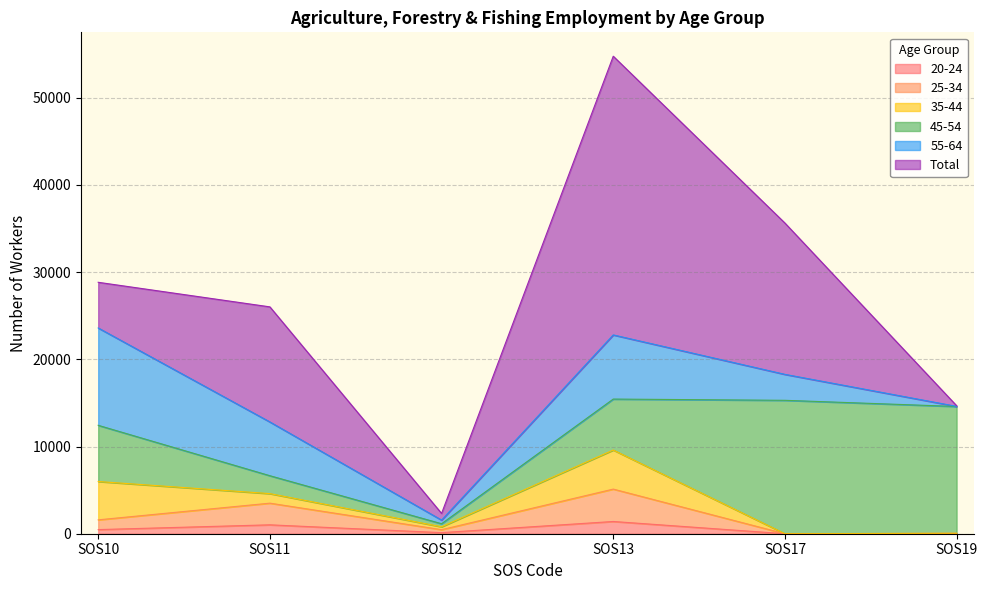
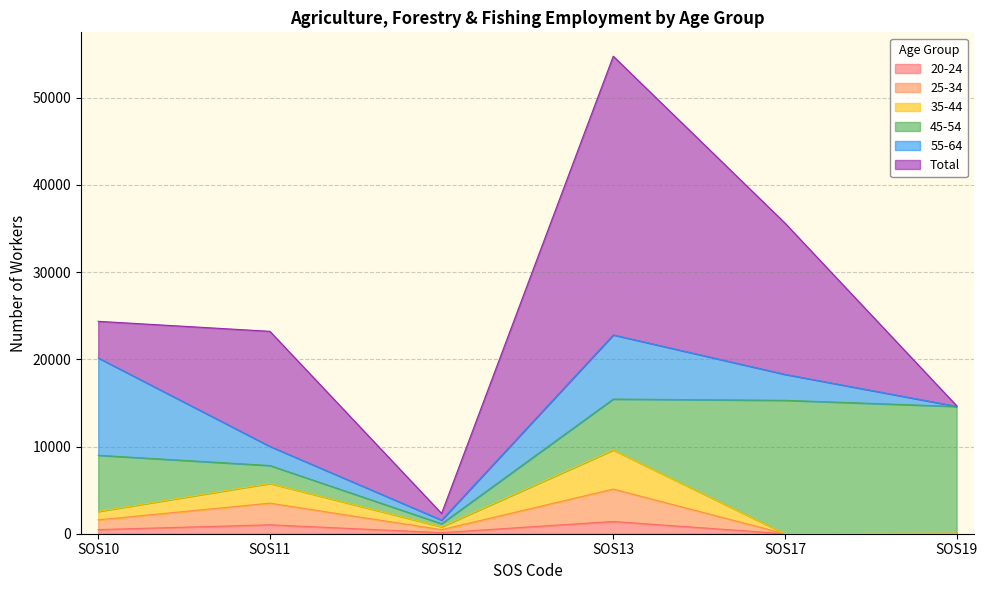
  {
    "35-44": {
-     "SOS10": 4000,
-     "SOS11": 1000,
+     "SOS10": 1000,
+     "SOS11": 2000,
      "SOS12": 0,
      "SOS13": 4000
    },
    "45-54": {
      "SOS10": 6000,
      "SOS11": 2000,
      "SOS12": 0,
      "SOS13": 6000,
      "SOS17": 15000
    },
    "55-64": {
      "SOS10": 11000,
-     "SOS11": 6000,
+     "SOS11": 2000,
      "SOS12": 0,
      "SOS13": 7000,
      "SOS17": 3000
    },
    "Total": {
-     "SOS10": 5000,
+     "SOS10": 4000,
      "SOS11": 13000,
      "SOS12": 1000,
      "SOS13": 32000,
      "SOS17": 17000
    }
  }
